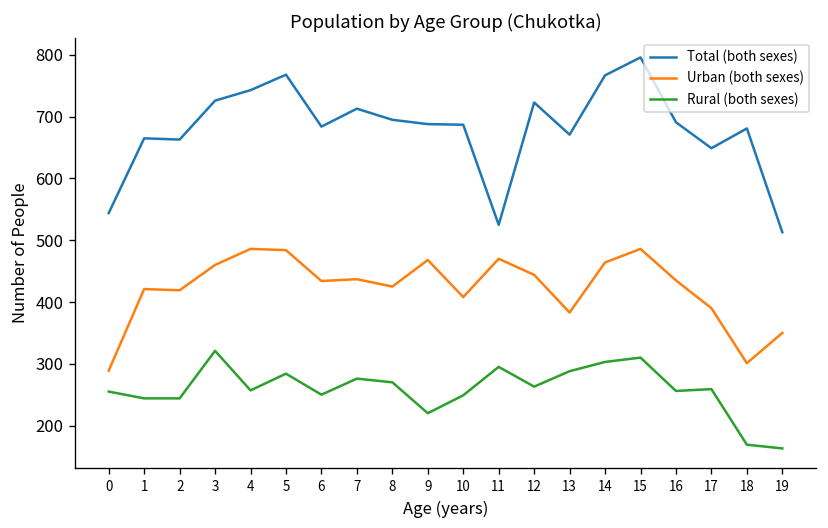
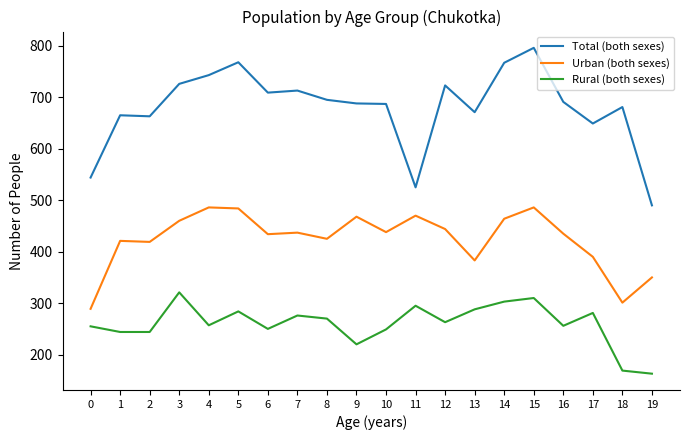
  {
    "Total (both sexes)": {
      "0": 540,
      "1": 670,
      "2": 660,
      "3": 730,
      "4": 740,
      "5": 770,
-     "6": 680,
+     "6": 710,
      "7": 710,
      "8": 700,
      "9": 690,
      "10": 690,
      "11": 530,
      "12": 720,
      "13": 670,
      "14": 770,
      "15": 800,
      "16": 690,
      "17": 650,
      "18": 680,
-     "19": 510
+     "19": 490
    },
    "Urban (both sexes)": {
      "0": 290,
      "1": 420,
      "2": 420,
      "3": 460,
      "4": 490,
      "5": 480,
      "6": 430,
      "7": 440,
      "8": 430,
      "9": 470,
-     "10": 410,
+     "10": 440,
      "11": 470,
      "12": 440,
      "13": 380,
      "14": 460,
      "15": 490,
      "16": 440,
      "17": 390,
      "18": 300,
      "19": 350
    },
    "Rural (both sexes)": {
      "0": 260,
      "1": 240,
      "2": 240,
      "3": 320,
      "4": 260,
      "5": 280,
      "6": 250,
      "7": 280,
      "8": 270,
      "9": 220,
      "10": 250,
      "11": 300,
      "12": 260,
      "13": 290,
      "14": 300,
      "15": 310,
      "16": 260,
-     "17": 260,
+     "17": 280,
      "18": 170,
      "19": 160
    }
  }
